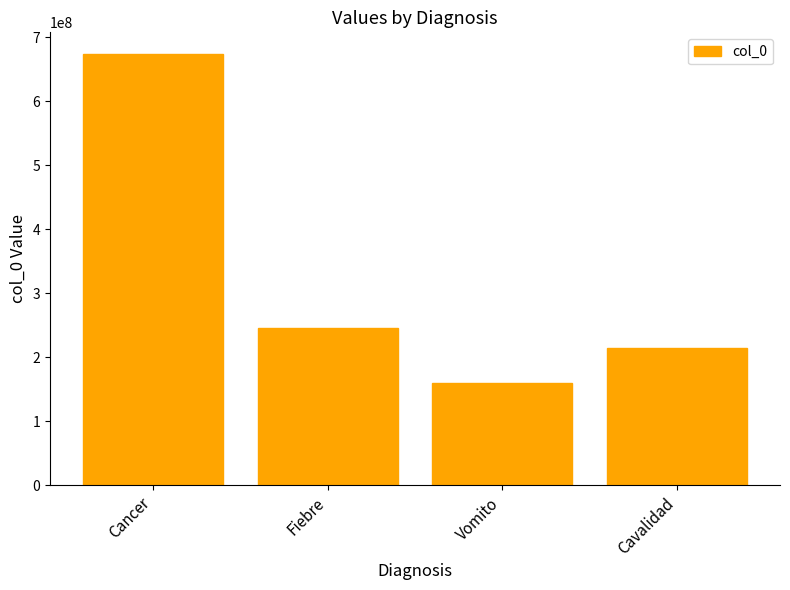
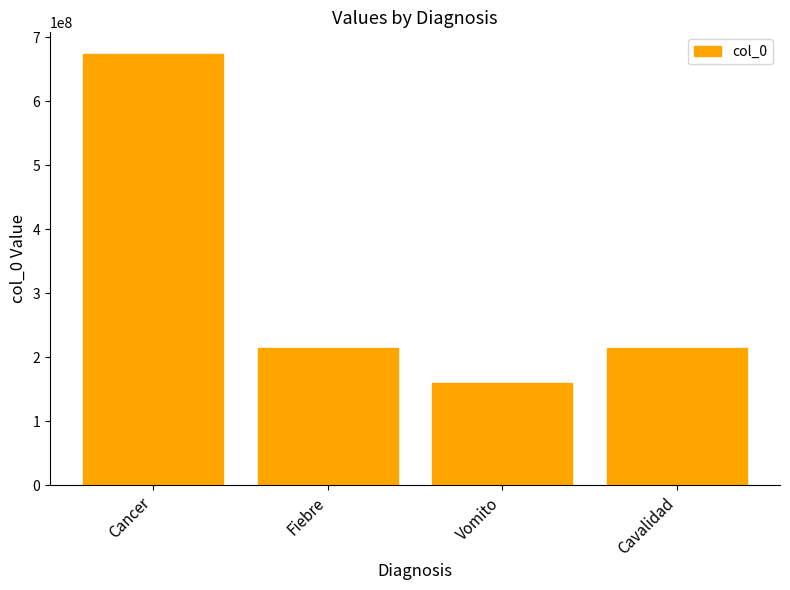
  {
    "Cancer": 670000000,
-   "Fiebre": 250000000,
+   "Fiebre": 210000000,
    "Vomito": 160000000,
    "Cavalidad": 210000000
  }
